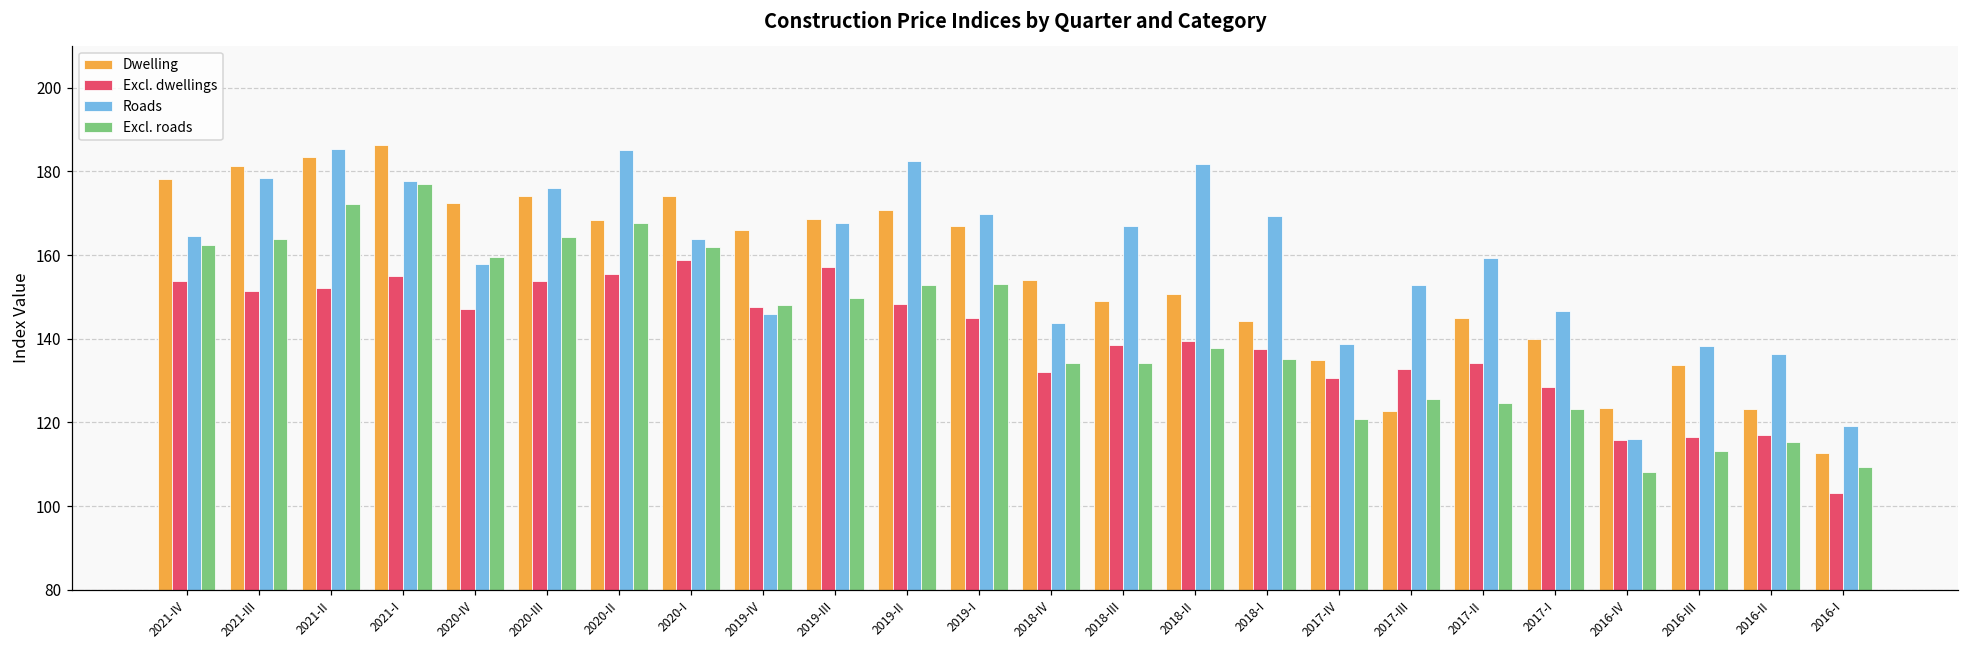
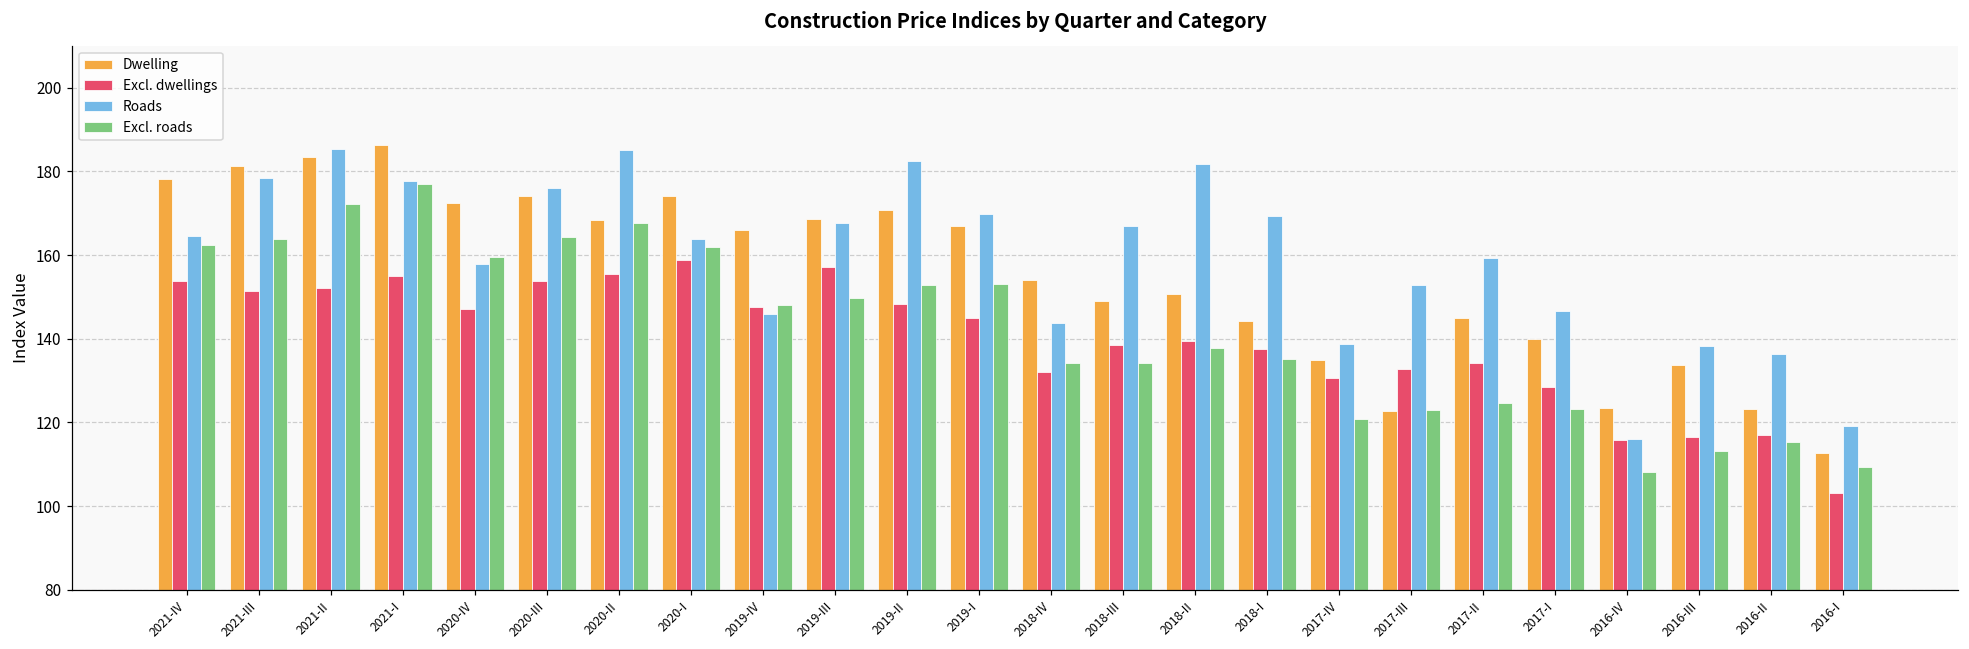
  {
    "Dwelling": {
      "2021-IV": 178,
      "2021-III": 181,
      "2021-II": 184,
      "2021-I": 186,
      "2020-IV": 172,
      "2020-III": 174,
      "2020-II": 168,
      "2020-I": 174,
      "2019-IV": 166,
      "2019-III": 169,
      "2019-II": 171,
      "2019-I": 167,
      "2018-IV": 154,
      "2018-III": 149,
      "2018-II": 151,
      "2018-I": 144,
      "2017-IV": 135,
      "2017-III": 123,
      "2017-II": 145,
      "2017-I": 140,
      "2016-IV": 123,
      "2016-III": 134,
      "2016-II": 123,
      "2016-I": 113
    },
    "Excl. dwellings": {
      "2021-IV": 154,
      "2021-III": 151,
      "2021-II": 152,
      "2021-I": 155,
      "2020-IV": 147,
      "2020-III": 154,
      "2020-II": 156,
      "2020-I": 159,
      "2019-IV": 148,
      "2019-III": 157,
      "2019-II": 148,
      "2019-I": 145,
      "2018-IV": 132,
      "2018-III": 138,
      "2018-II": 139,
      "2018-I": 138,
      "2017-IV": 131,
      "2017-III": 133,
      "2017-II": 134,
      "2017-I": 129,
      "2016-IV": 116,
      "2016-III": 117,
      "2016-II": 117,
      "2016-I": 103
    },
    "Roads": {
      "2021-IV": 165,
      "2021-III": 178,
      "2021-II": 185,
      "2021-I": 178,
      "2020-IV": 158,
      "2020-III": 176,
      "2020-II": 185,
      "2020-I": 164,
      "2019-IV": 146,
      "2019-III": 168,
      "2019-II": 182,
      "2019-I": 170,
      "2018-IV": 144,
      "2018-III": 167,
      "2018-II": 182,
      "2018-I": 169,
      "2017-IV": 139,
      "2017-III": 153,
      "2017-II": 159,
      "2017-I": 147,
      "2016-IV": 116,
      "2016-III": 138,
      "2016-II": 136,
      "2016-I": 119
    },
    "Excl. roads": {
      "2021-IV": 162,
      "2021-III": 164,
      "2021-II": 172,
      "2021-I": 177,
      "2020-IV": 160,
      "2020-III": 164,
      "2020-II": 168,
      "2020-I": 162,
      "2019-IV": 148,
      "2019-III": 150,
      "2019-II": 153,
      "2019-I": 153,
      "2018-IV": 134,
      "2018-III": 134,
      "2018-II": 138,
      "2018-I": 135,
      "2017-IV": 121,
-     "2017-III": 126,
+     "2017-III": 123,
      "2017-II": 125,
      "2017-I": 123,
      "2016-IV": 108,
      "2016-III": 113,
      "2016-II": 115,
      "2016-I": 109
    }
  }
